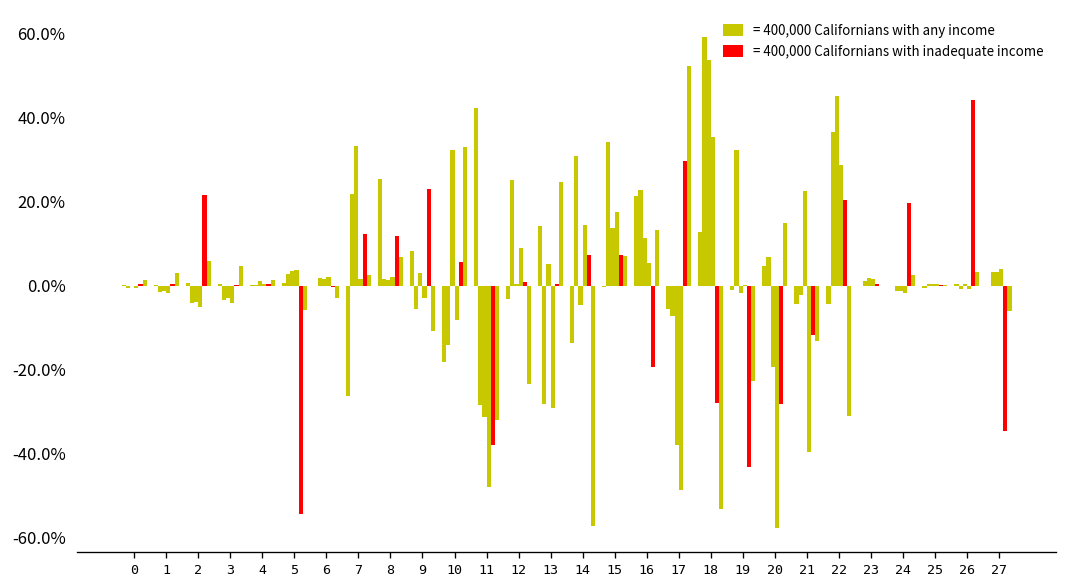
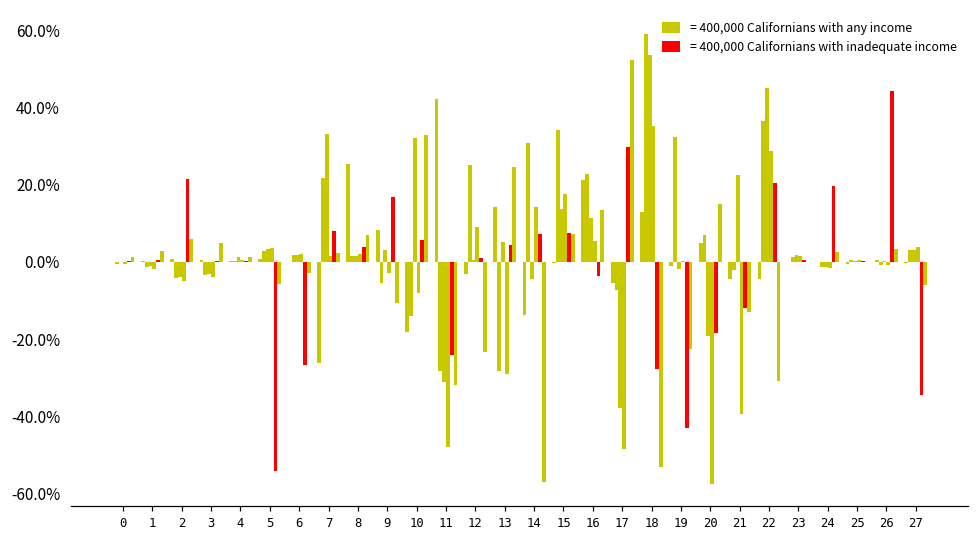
  {
    "= 400,000 Californians with inadequate income": {
      "2": "22%",
      "5": "-54%",
-     "6": "0%",
-     "7": "12%",
-     "8": "12%",
-     "9": "23%",
+     "6": "-27%",
+     "7": "8%",
+     "8": "4%",
+     "9": "17%",
      "10": "6%",
-     "11": "-38%",
+     "11": "-24%",
      "12": "1%",
-     "13": "1%",
+     "13": "4%",
      "14": "7%",
      "15": "7%",
-     "16": "-19%",
+     "16": "-4%",
      "17": "30%",
      "18": "-28%",
      "19": "-43%",
-     "20": "-28%",
+     "20": "-18%",
      "21": "-12%",
      "22": "20%",
      "24": "20%",
      "26": "44%",
      "27": "-35%"
    }
  }
